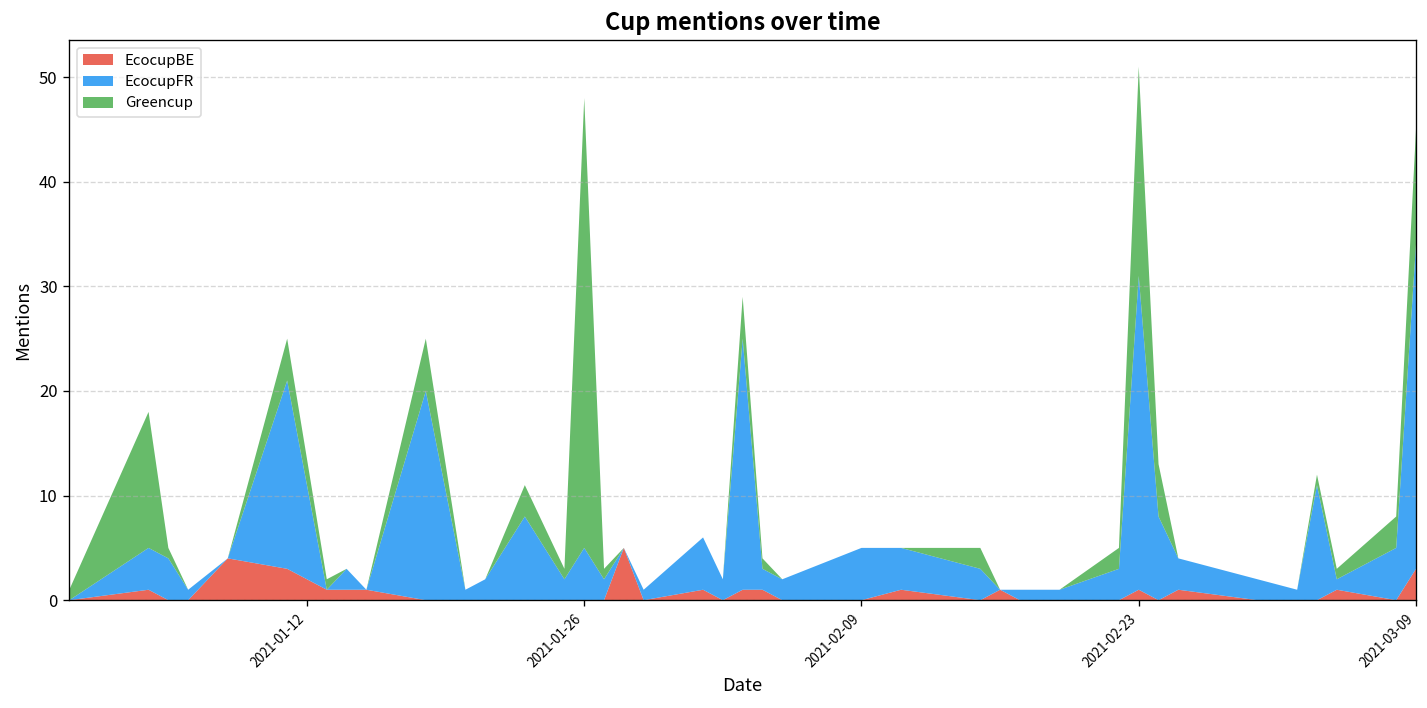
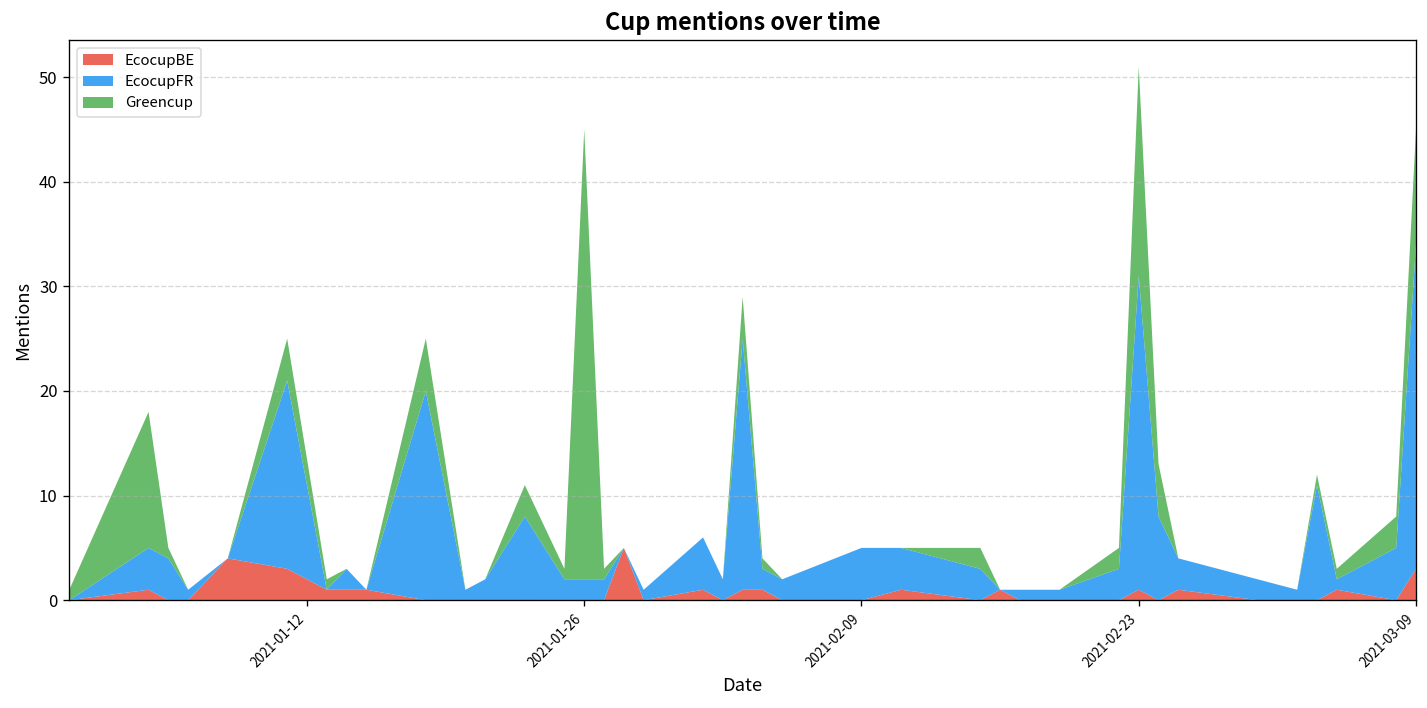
  {
    "EcocupBE": {
      "2021-01-26": 0,
      "2021-02-09": 0,
      "2021-02-23": 1,
      "2021-03-09": 3
    },
    "EcocupFR": {
-     "2021-01-26": 5,
+     "2021-01-26": 2,
      "2021-02-23": 30,
      "2021-03-09": 31
    },
    "Greencup": {
      "2021-01-26": 43,
      "2021-02-23": 20,
      "2021-03-09": 11
    }
  }
